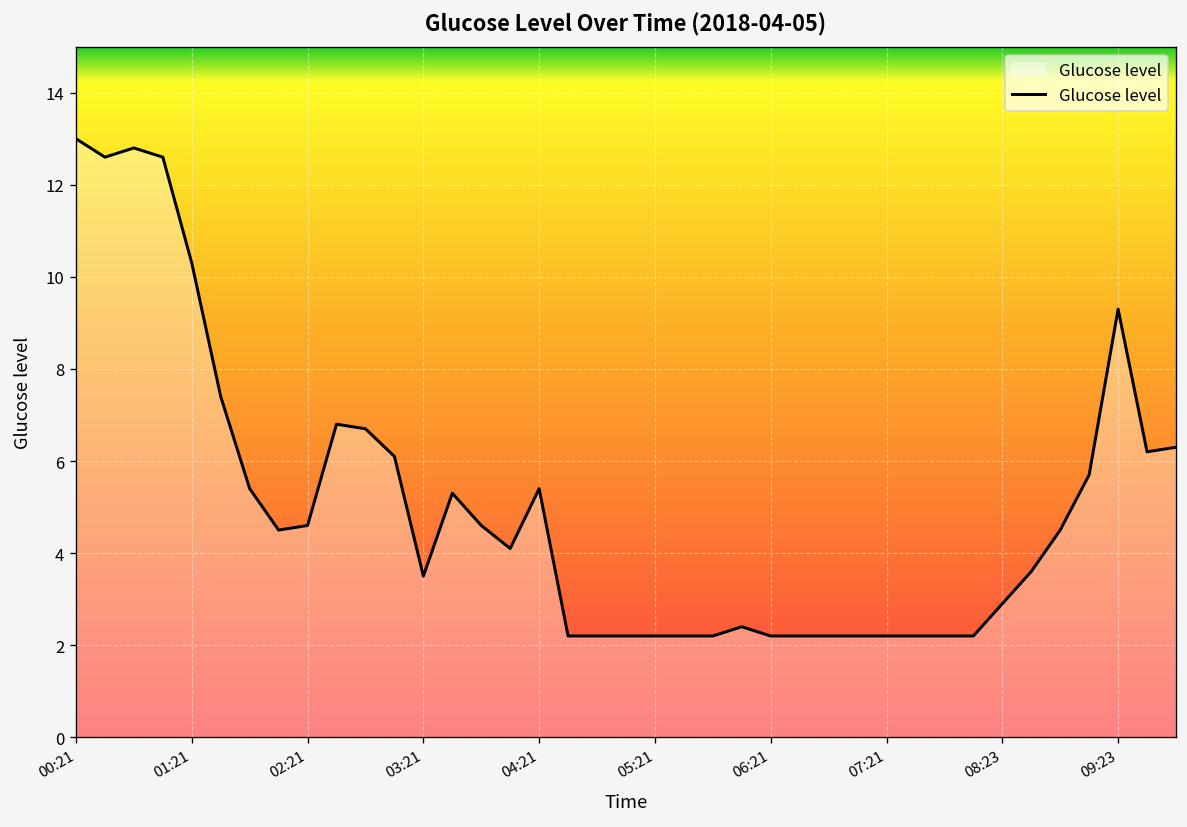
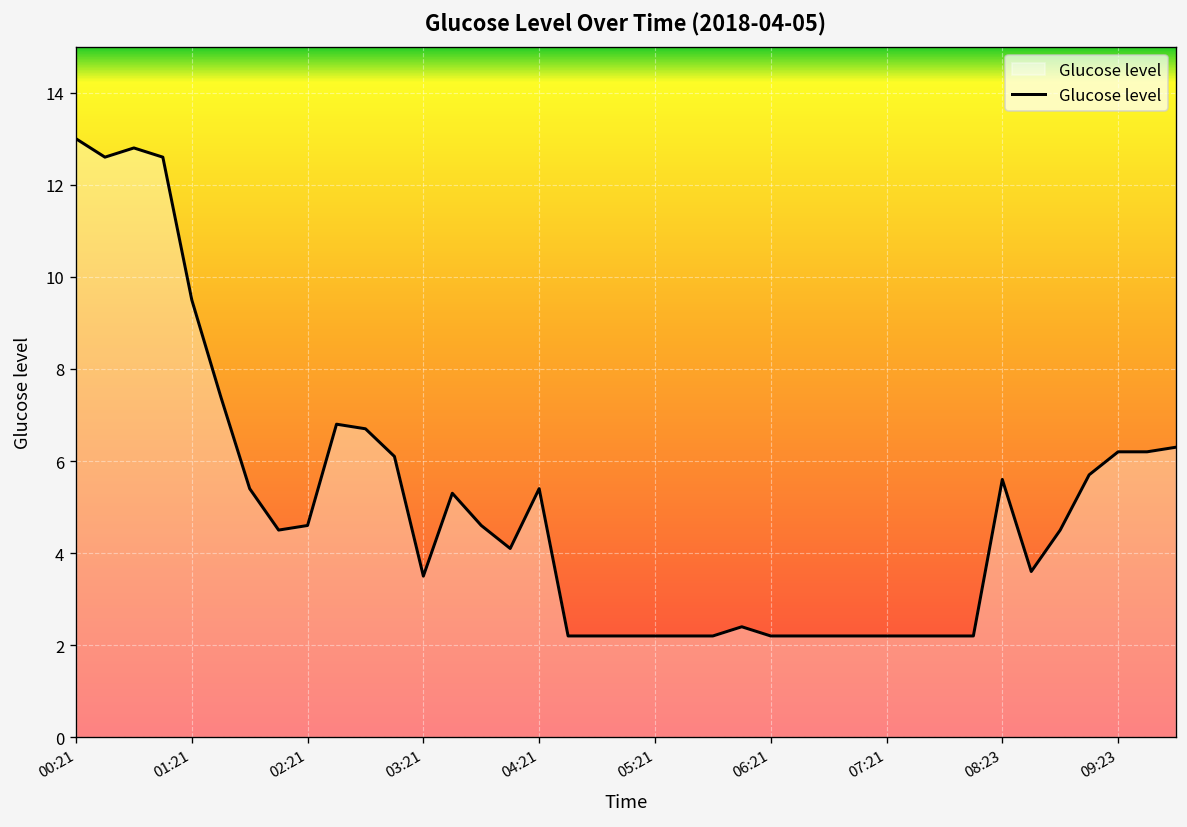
  {
    "00:21": 13.0,
-   "01:21": 10.3,
+   "01:21": 9.5,
    "02:21": 4.6,
    "03:21": 3.5,
    "04:21": 5.4,
    "05:21": 2.2,
    "06:21": 2.2,
    "07:21": 2.2,
-   "08:23": 2.9,
-   "09:23": 9.3
+   "08:23": 5.6,
+   "09:23": 6.2
  }
